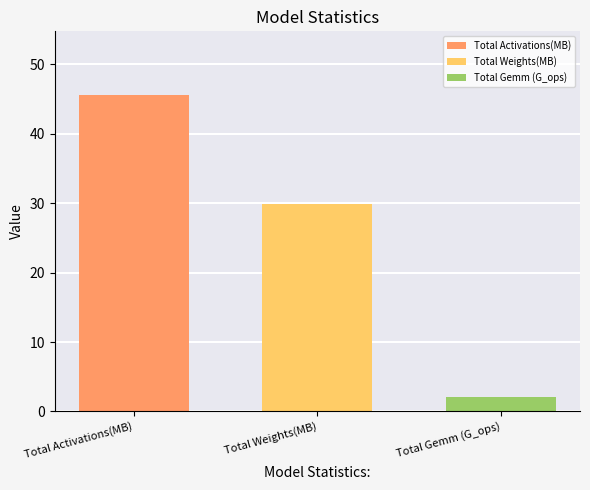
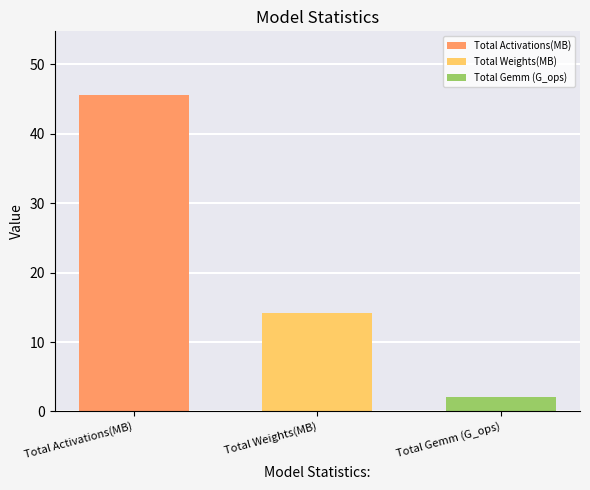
  {
    "Total Activations(MB)": 46,
-   "Total Weights(MB)": 30,
+   "Total Weights(MB)": 14,
    "Total Gemm (G_ops)": 2
  }
